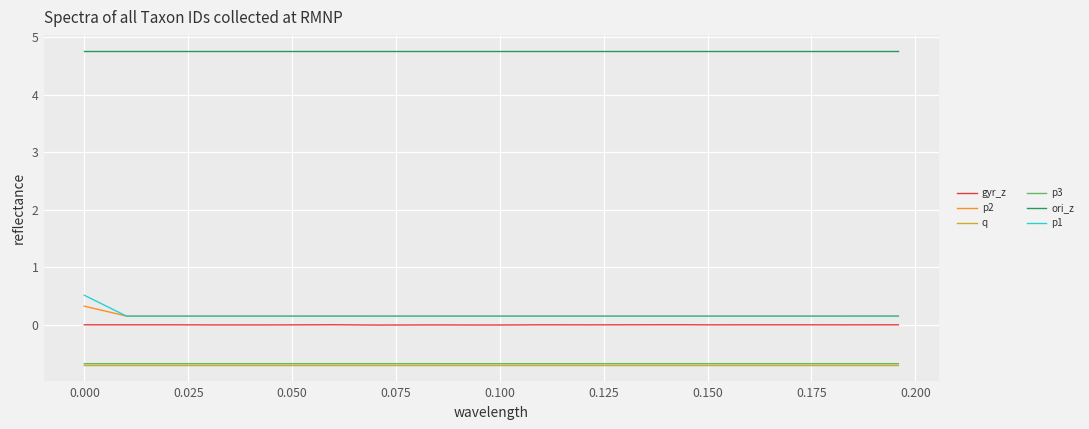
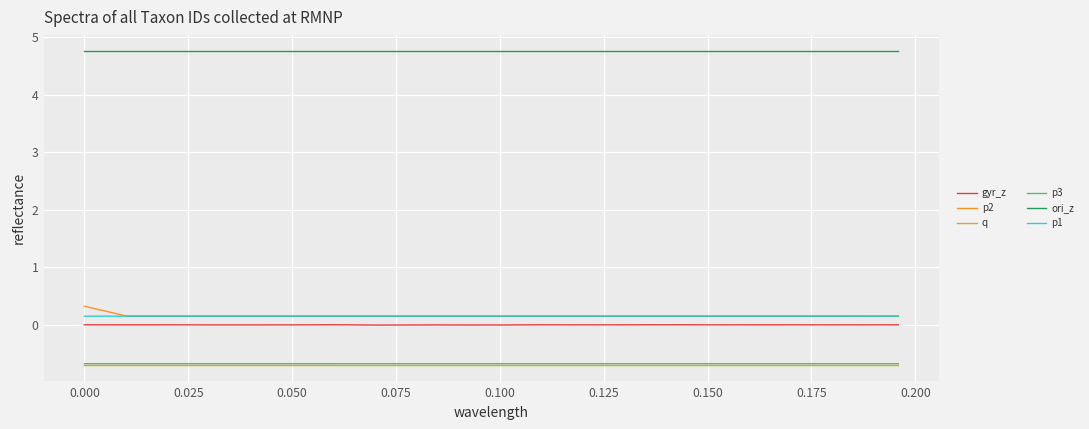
  {
    "gyr_z": {
      "0.000": 0.0
    },
    "p2": {
      "0.000": 0.3
    },
    "ori_z": {
      "0.000": 4.8
    },
    "p1": {
-     "0.000": 0.5
+     "0.000": 0.2
    }
  }
